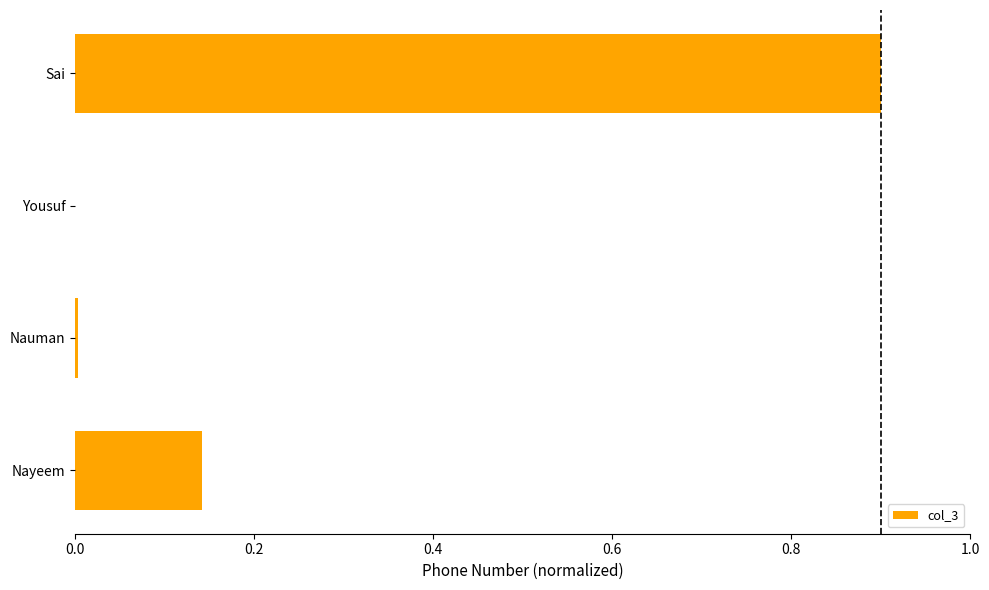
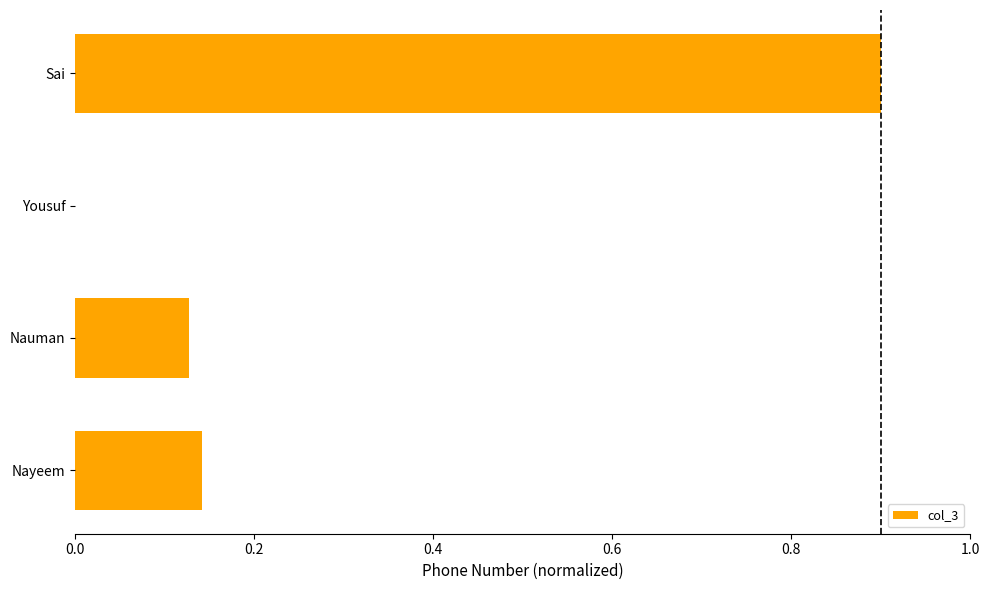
  {
    "Sai": 0.90,
    "Yousuf": 0.00,
-   "Nauman": 0.00,
+   "Nauman": 0.13,
    "Nayeem": 0.14
  }
